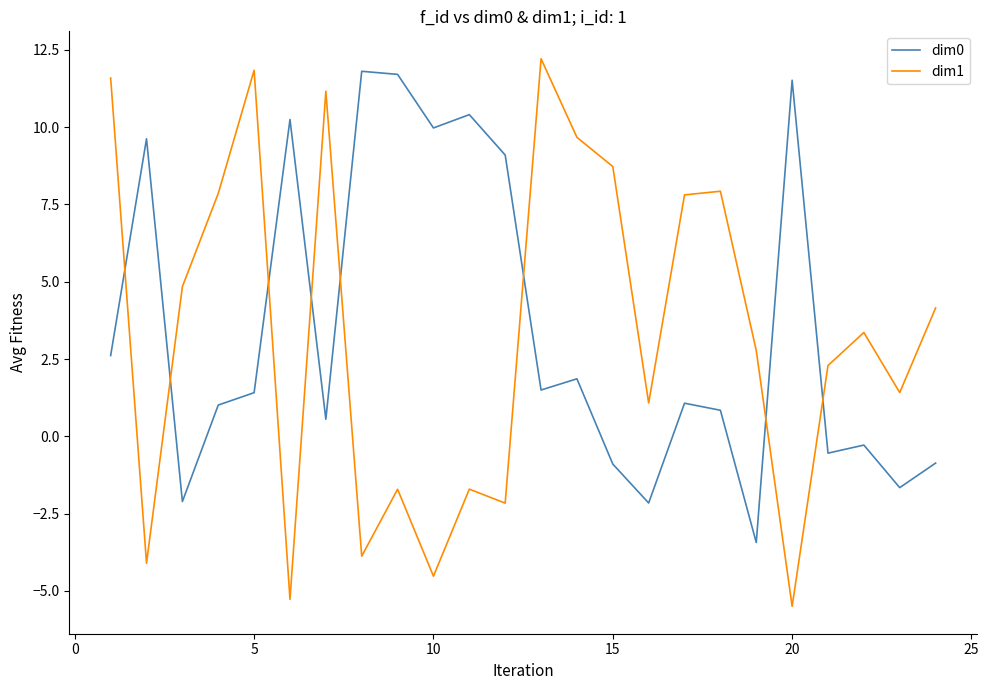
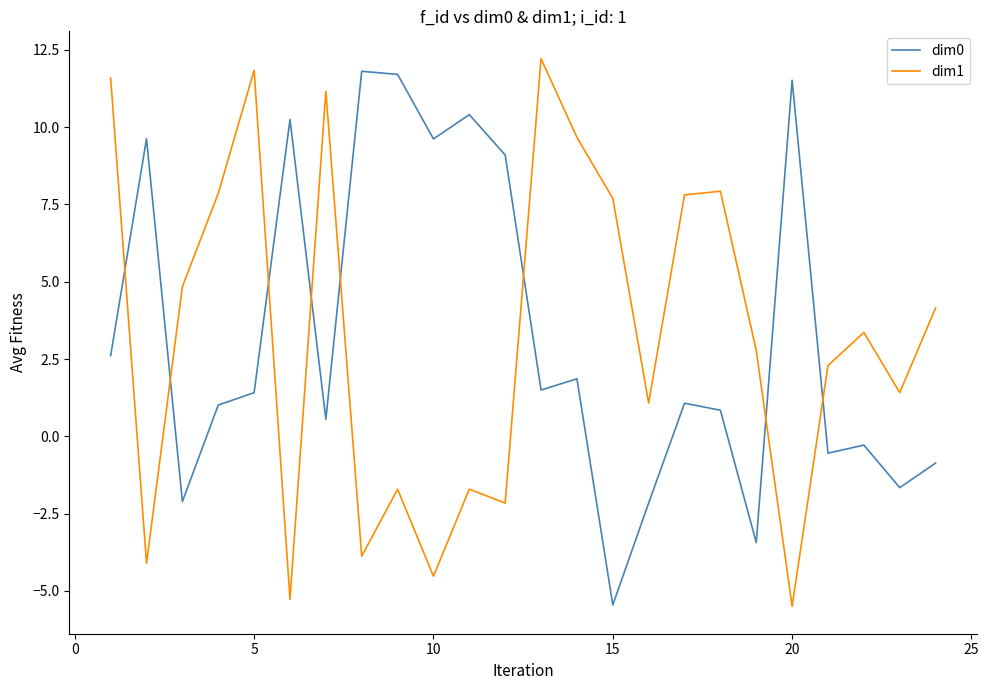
  {
    "dim0": {
      "5": 1.4,
-     "10": 10.0,
-     "15": -0.9,
+     "10": 9.6,
+     "15": -5.5,
      "20": 11.5
    },
    "dim1": {
      "5": 11.8,
      "10": -4.5,
-     "15": 8.7,
+     "15": 7.7,
      "20": -5.5
    }
  }
